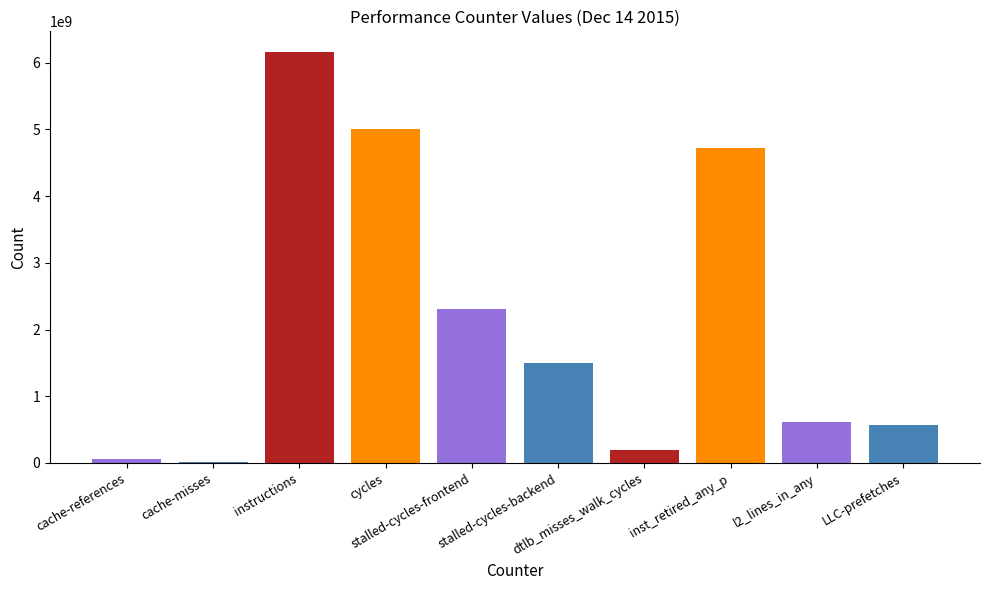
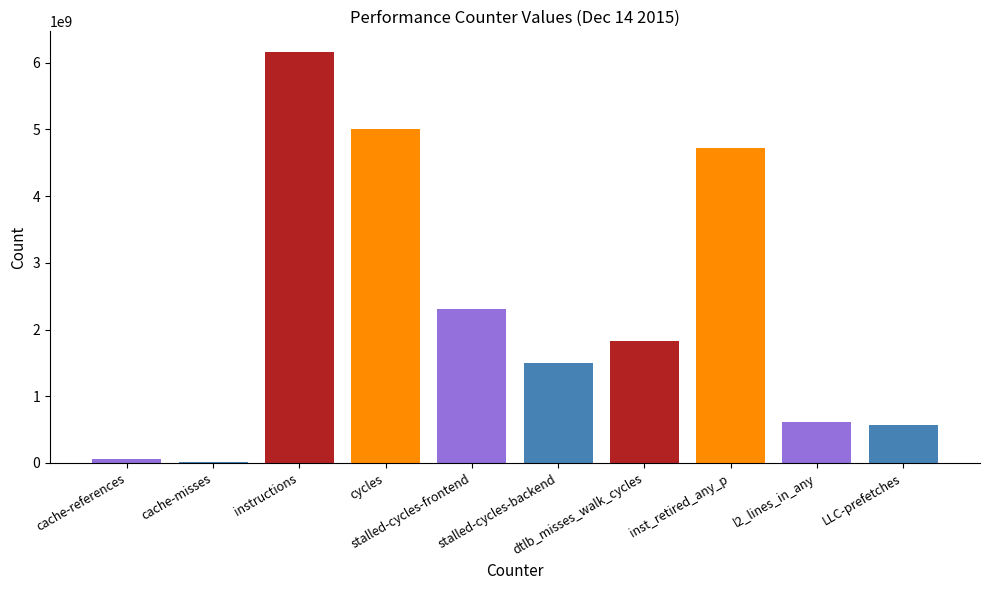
  {
    "cache-references": 100000000,
    "instructions": 6200000000,
    "cycles": 5000000000,
    "stalled-cycles-frontend": 2300000000,
    "stalled-cycles-backend": 1500000000,
-   "dtlb_misses_walk_cycles": 200000000,
+   "dtlb_misses_walk_cycles": 1800000000,
    "inst_retired_any_p": 4700000000,
    "l2_lines_in_any": 600000000,
    "LLC-prefetches": 600000000
  }
